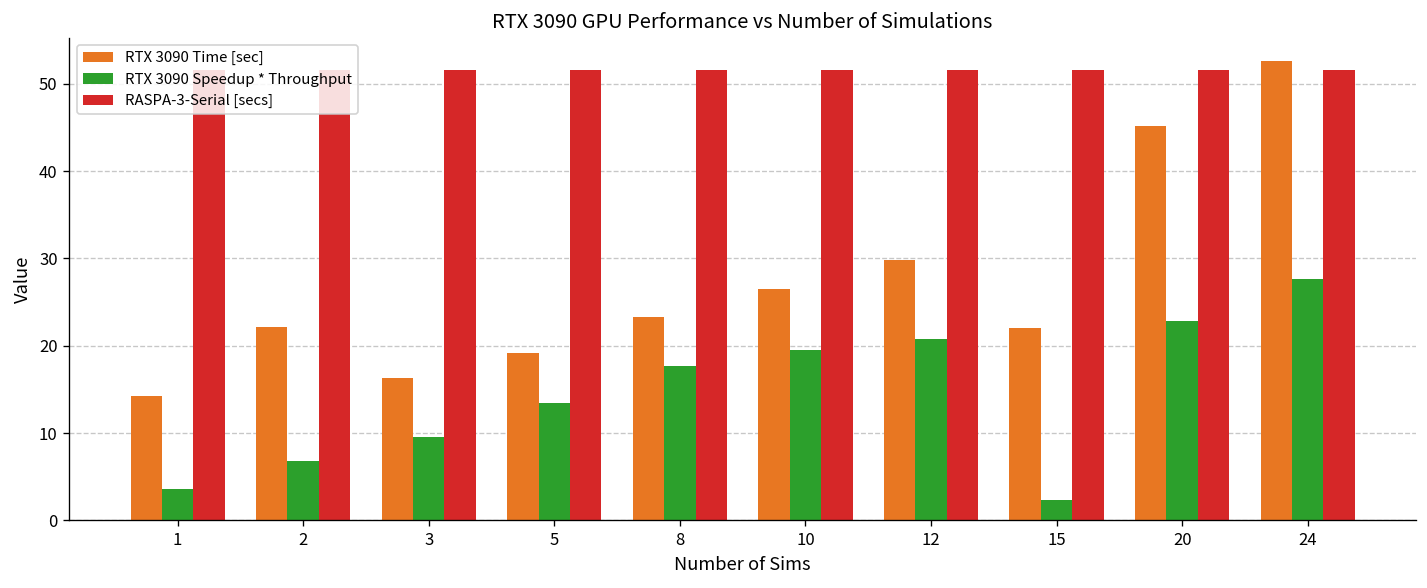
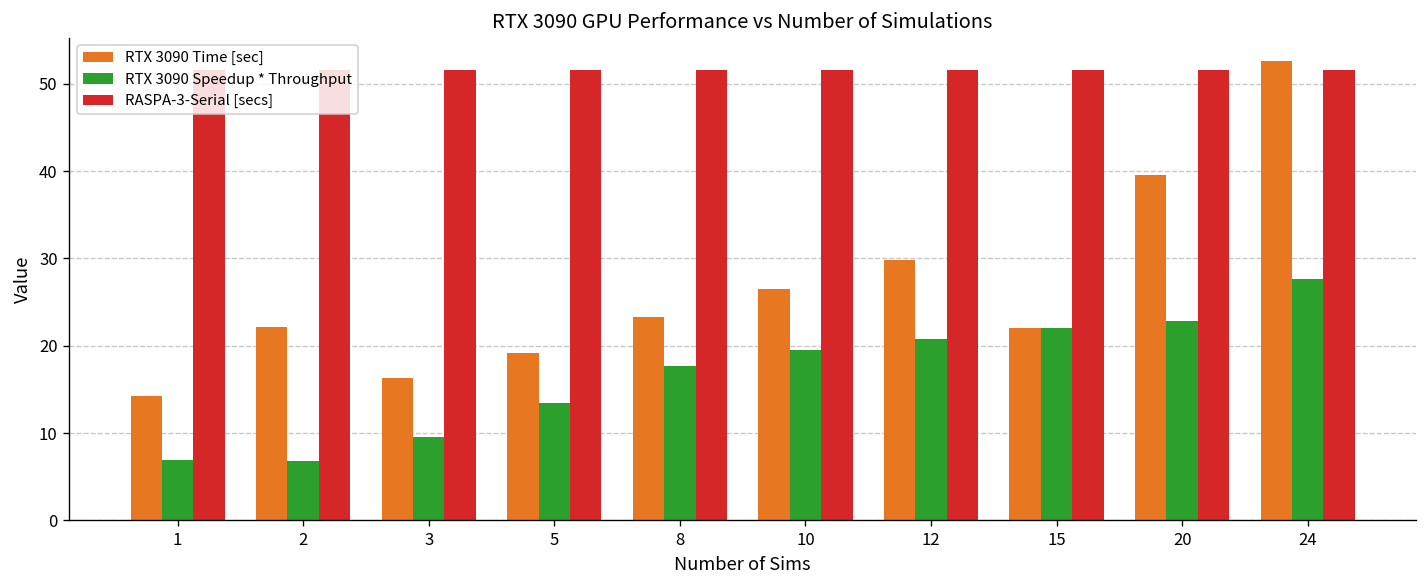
  {
    "RTX 3090 Time [sec]": {
      "1": 14,
      "2": 22,
      "3": 16,
      "5": 19,
      "8": 23,
      "10": 26,
      "12": 30,
      "15": 22,
-     "20": 45,
+     "20": 40,
      "24": 53
    },
    "RTX 3090 Speedup * Throughput": {
-     "1": 4,
+     "1": 7,
      "2": 7,
      "3": 10,
      "5": 13,
      "8": 18,
      "10": 20,
      "12": 21,
-     "15": 2,
+     "15": 22,
      "20": 23,
      "24": 28
    },
    "RASPA-3-Serial [secs]": {
      "3": 52,
      "5": 52,
      "8": 52,
      "10": 52,
      "12": 52,
      "15": 52,
      "20": 52,
      "24": 52
    }
  }
